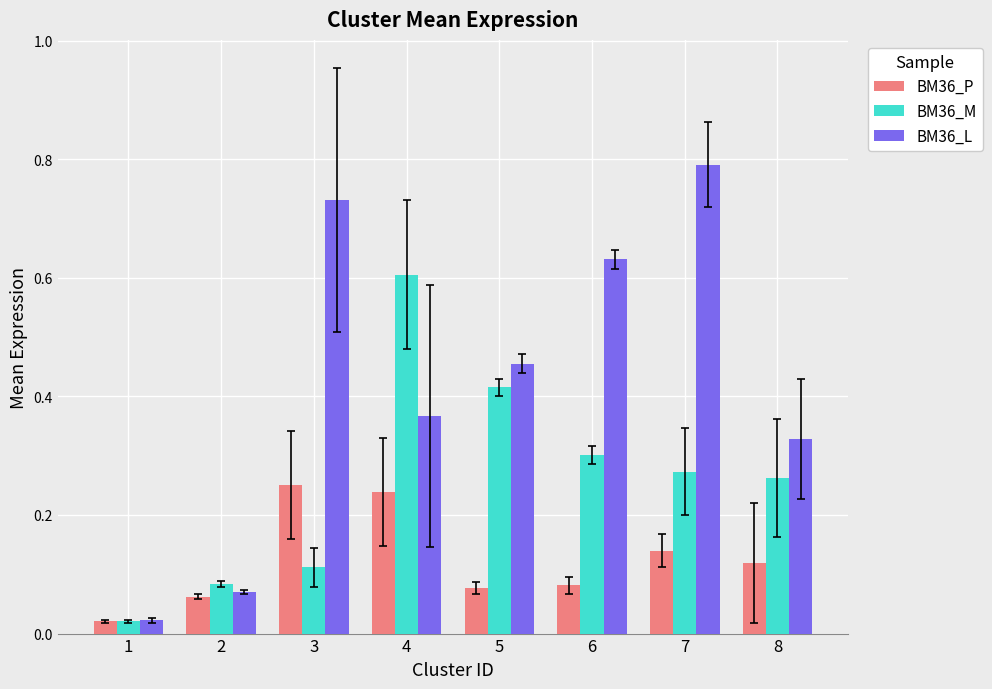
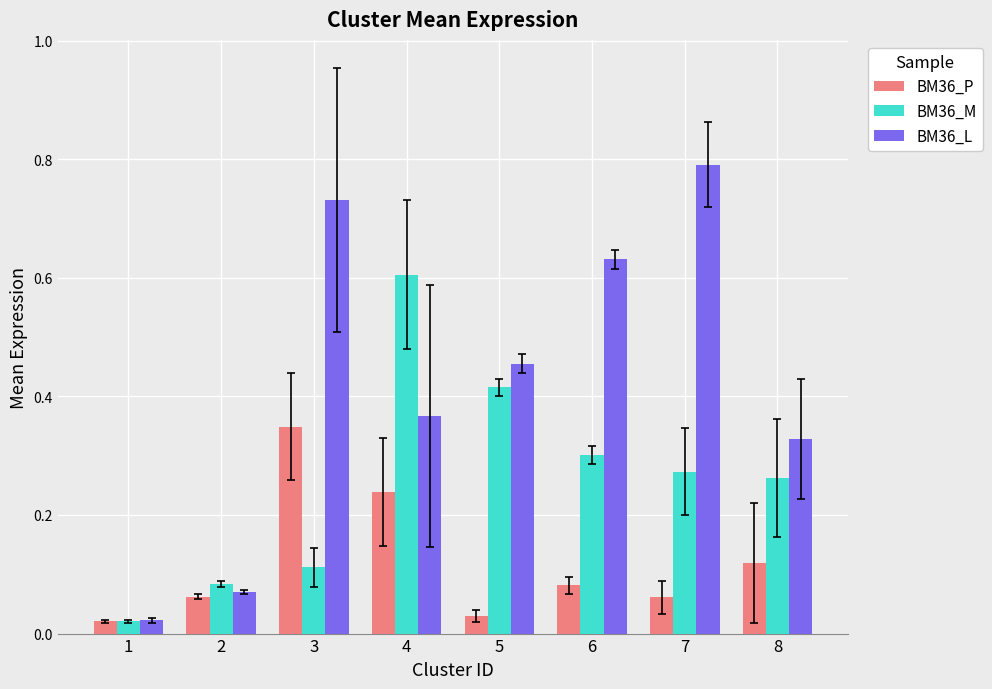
  {
    "BM36_P": {
      "1": 0.02,
      "2": 0.06,
-     "3": 0.25,
+     "3": 0.35,
      "4": 0.24,
-     "5": 0.08,
+     "5": 0.03,
      "6": 0.08,
-     "7": 0.14,
+     "7": 0.06,
      "8": 0.12
    },
    "BM36_M": {
      "1": 0.02,
      "2": 0.08,
      "3": 0.11,
      "4": 0.61,
      "5": 0.41,
      "6": 0.30,
      "7": 0.27,
      "8": 0.26
    },
    "BM36_L": {
      "1": 0.02,
      "2": 0.07,
      "3": 0.73,
      "4": 0.37,
      "5": 0.46,
      "6": 0.63,
      "7": 0.79,
      "8": 0.33
    }
  }
